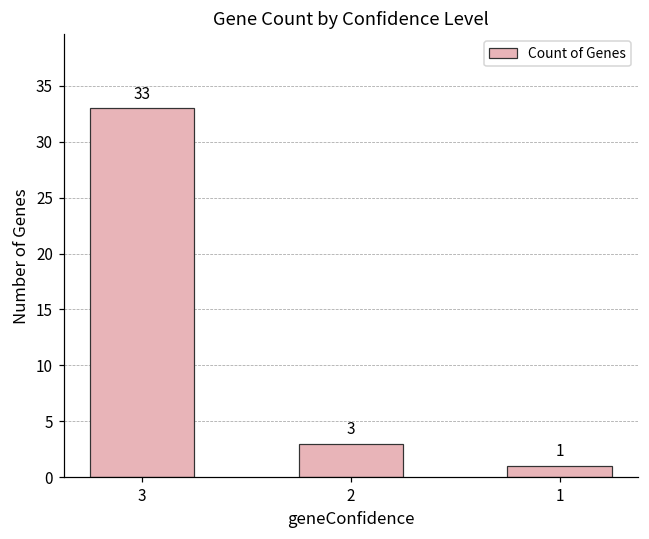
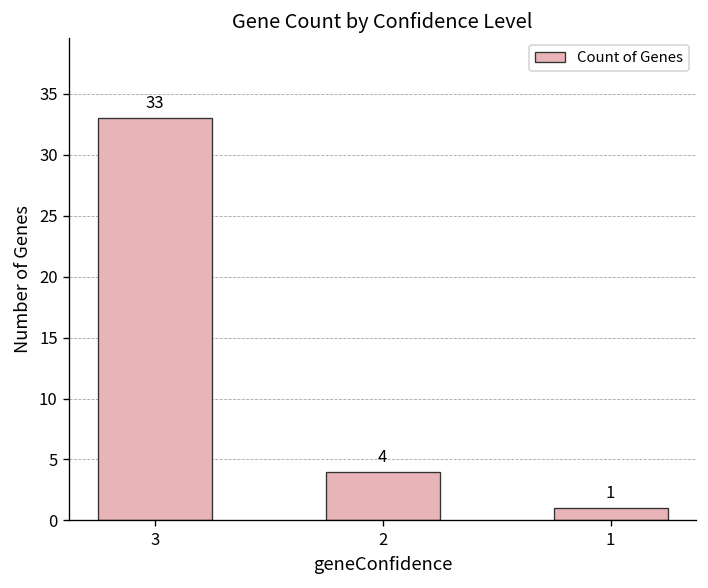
  {
    "3": 33,
-   "2": 3,
+   "2": 4,
    "1": 1
  }
